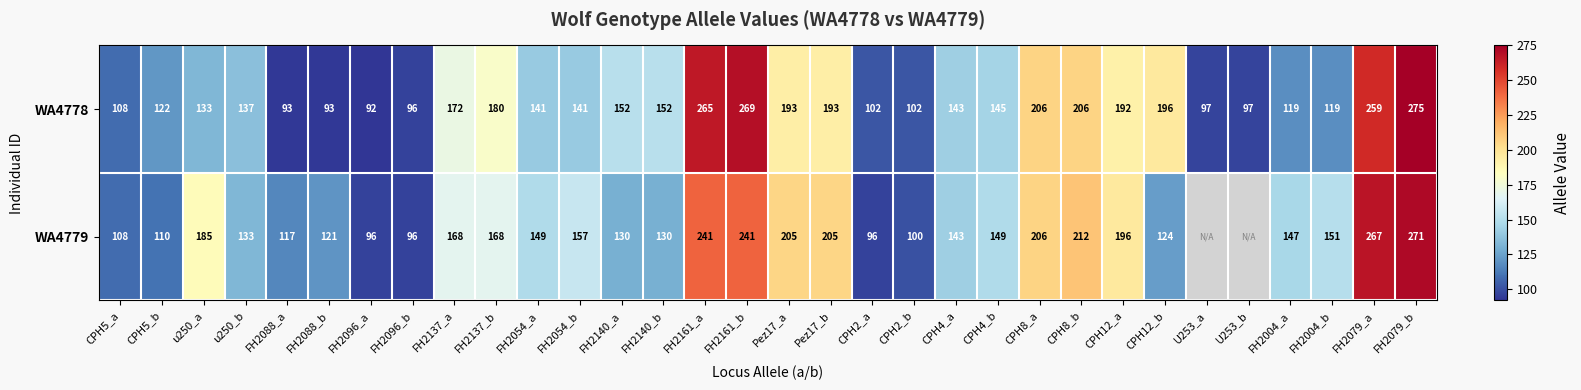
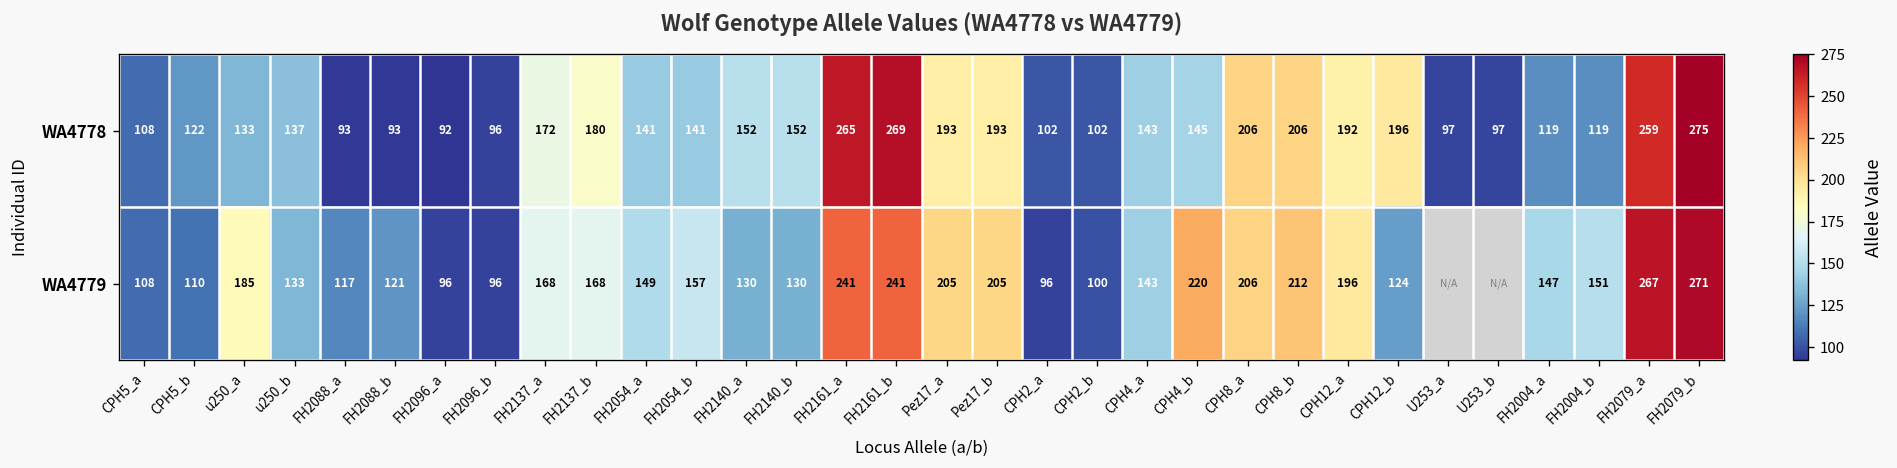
  {
    "WA4778": {
      "CPH5_a": 108,
      "CPH5_b": 122,
      "u250_a": 133,
      "u250_b": 137,
      "FH2088_a": 93,
      "FH2088_b": 93,
      "FH2096_a": 92,
      "FH2096_b": 96,
      "FH2137_a": 172,
      "FH2137_b": 180,
      "FH2054_a": 141,
      "FH2054_b": 141,
      "FH2140_a": 152,
      "FH2140_b": 152,
      "FH2161_a": 265,
      "FH2161_b": 269,
      "Pez17_a": 193,
      "Pez17_b": 193,
      "CPH2_a": 102,
      "CPH2_b": 102,
      "CPH4_a": 143,
      "CPH4_b": 145,
      "CPH8_a": 206,
      "CPH8_b": 206,
      "CPH12_a": 192,
      "CPH12_b": 196,
      "U253_a": 97,
      "U253_b": 97,
      "FH2004_a": 119,
      "FH2004_b": 119,
      "FH2079_a": 259,
      "FH2079_b": 275
    },
    "WA4779": {
      "CPH5_a": 108,
      "CPH5_b": 110,
      "u250_a": 185,
      "u250_b": 133,
      "FH2088_a": 117,
      "FH2088_b": 121,
      "FH2096_a": 96,
      "FH2096_b": 96,
      "FH2137_a": 168,
      "FH2137_b": 168,
      "FH2054_a": 149,
      "FH2054_b": 157,
      "FH2140_a": 130,
      "FH2140_b": 130,
      "FH2161_a": 241,
      "FH2161_b": 241,
      "Pez17_a": 205,
      "Pez17_b": 205,
      "CPH2_a": 96,
      "CPH2_b": 100,
      "CPH4_a": 143,
-     "CPH4_b": 149,
+     "CPH4_b": 220,
      "CPH8_a": 206,
      "CPH8_b": 212,
      "CPH12_a": 196,
      "CPH12_b": 124,
      "FH2004_a": 147,
      "FH2004_b": 151,
      "FH2079_a": 267,
      "FH2079_b": 271
    }
  }
